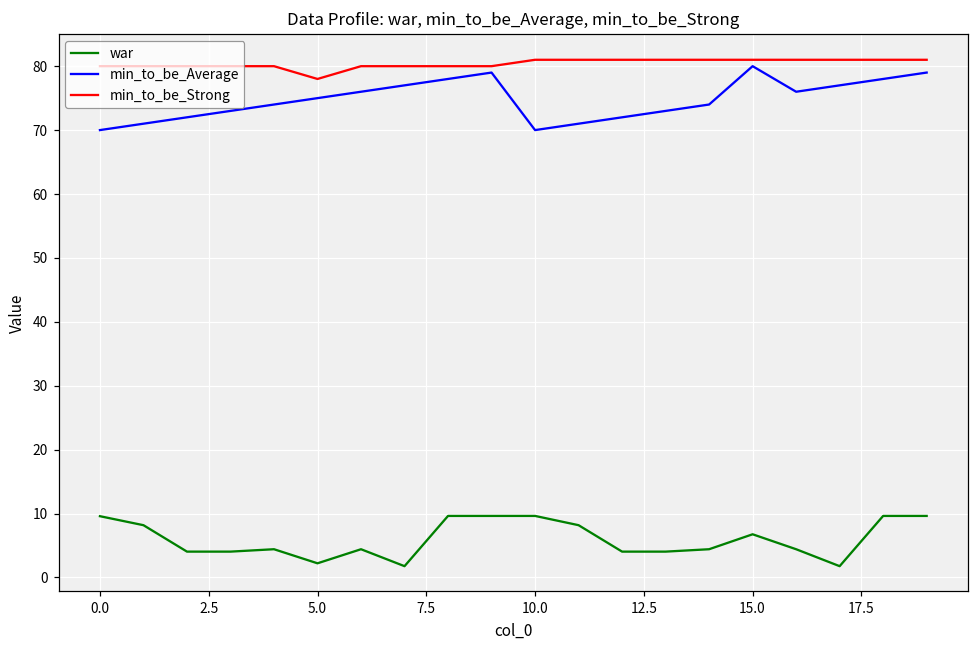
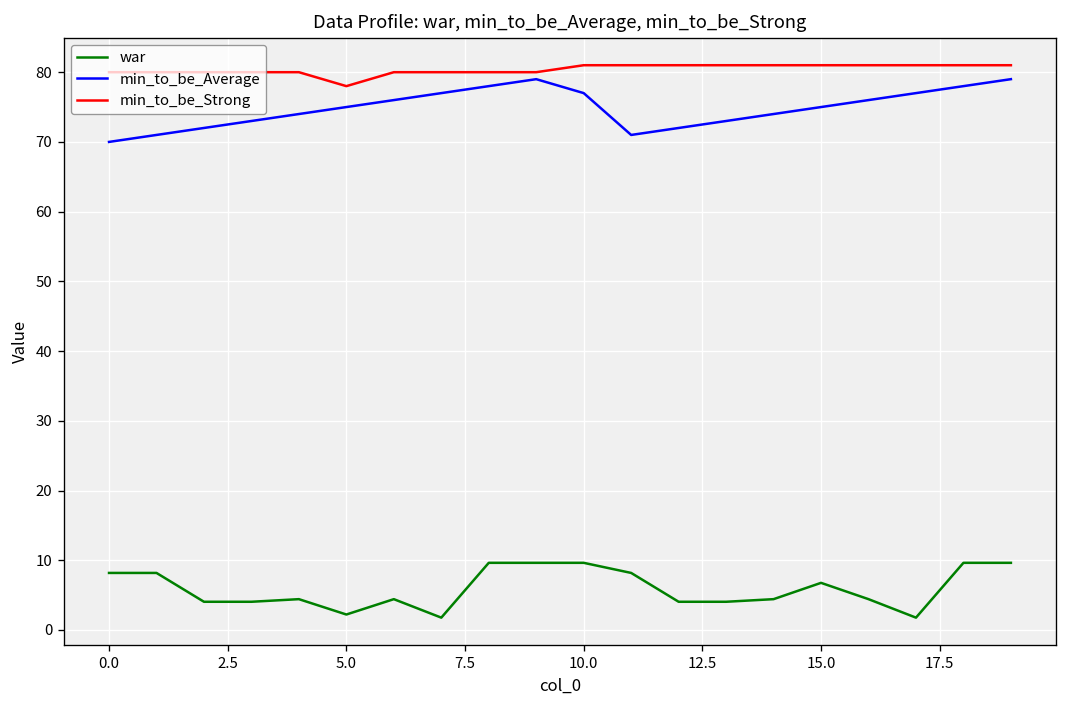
  {
    "war": {
-     "0.0": 10,
+     "0.0": 8,
      "5.0": 2,
      "10.0": 10,
      "15.0": 7
    },
    "min_to_be_Average": {
      "0.0": 70,
      "5.0": 75,
-     "10.0": 70,
-     "15.0": 80
+     "10.0": 77,
+     "15.0": 75
    },
    "min_to_be_Strong": {
      "5.0": 78,
      "10.0": 81,
      "15.0": 81
    }
  }
